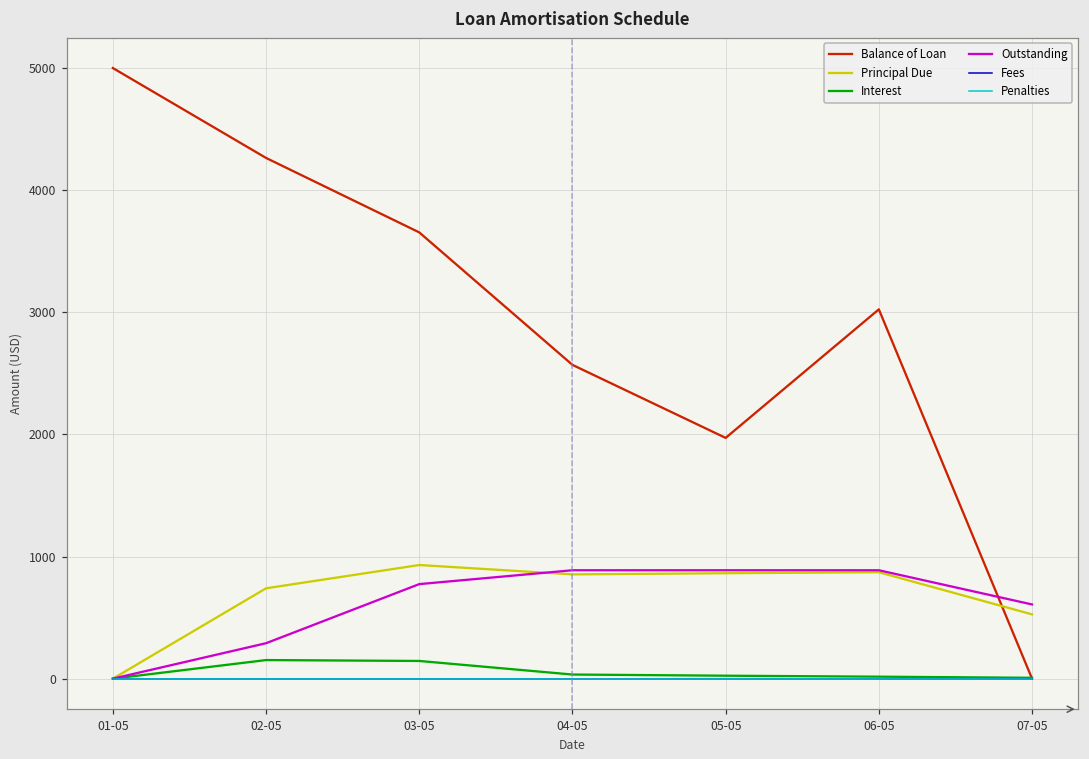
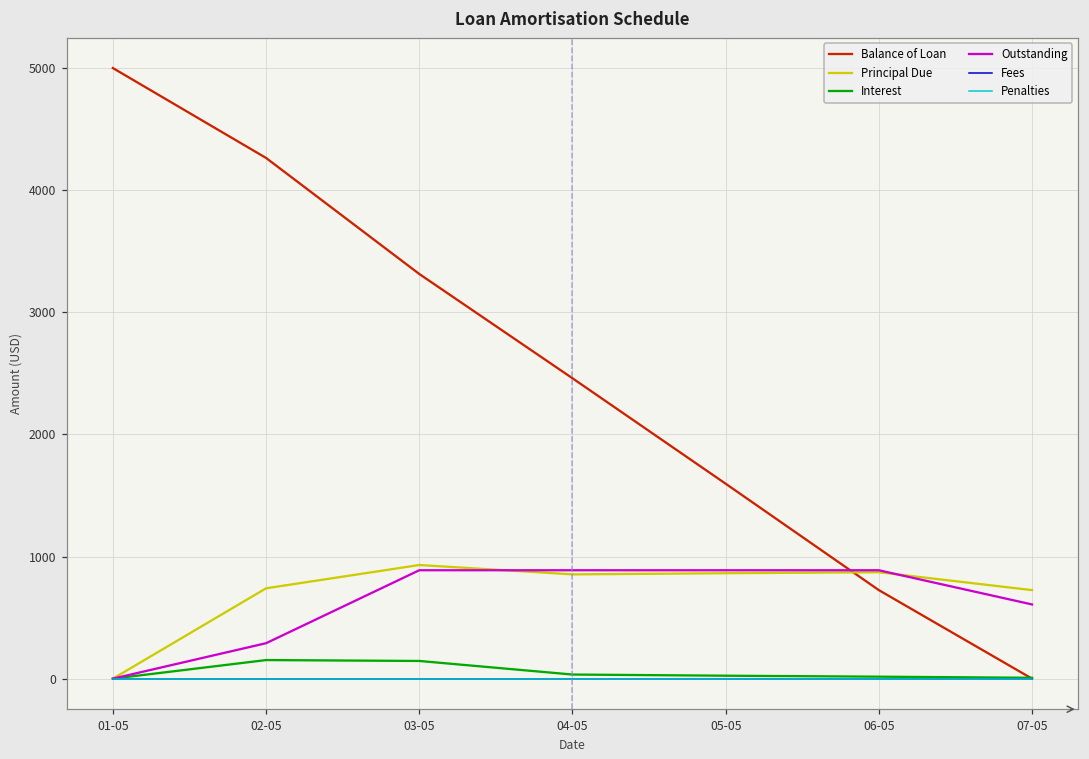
  {
    "Balance of Loan": {
      "01-05": 5000,
      "02-05": 4260,
-     "03-05": 3650,
-     "04-05": 2570,
-     "05-05": 1970,
-     "06-05": 3020
+     "03-05": 3310,
+     "04-05": 2460,
+     "05-05": 1600,
+     "06-05": 730
    },
    "Principal Due": {
      "02-05": 740,
      "03-05": 930,
      "04-05": 850,
      "05-05": 860,
-     "07-05": 530
+     "07-05": 730
    },
    "Interest": {
      "02-05": 150,
      "03-05": 140,
      "04-05": 30,
      "05-05": 20
    },
    "Outstanding": {
      "02-05": 290,
-     "03-05": 770,
+     "03-05": 890,
      "04-05": 890,
      "05-05": 890,
      "07-05": 610
    },
    "Penalties": {
      "02-05": 0,
      "03-05": 0,
      "04-05": 0,
      "05-05": 0
    }
  }
